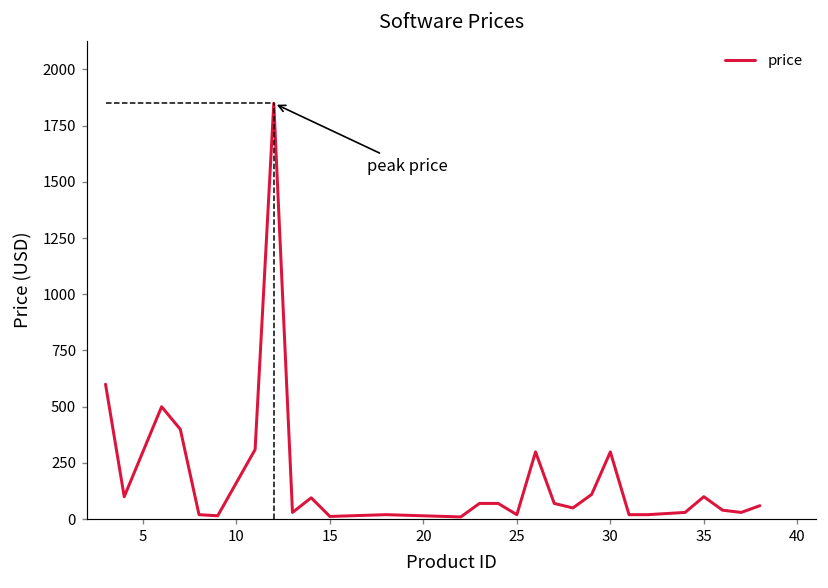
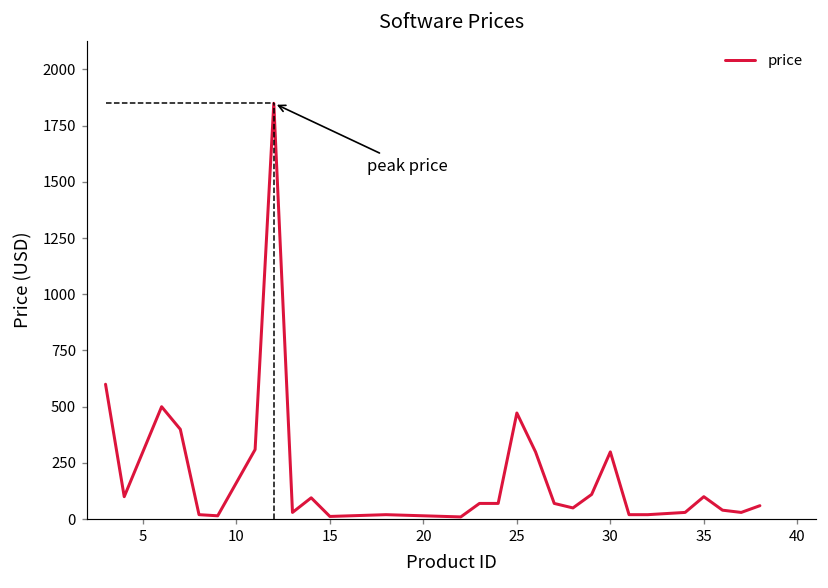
  {
    "price": {
      "15": 10,
-     "25": 20,
+     "25": 470,
      "30": 300,
      "35": 100
    }
  }
